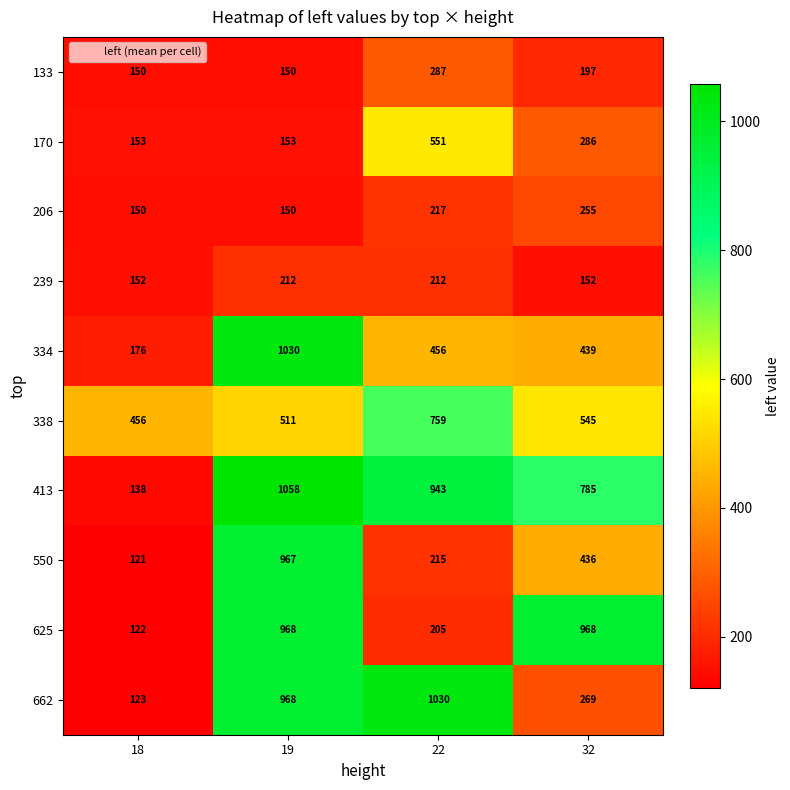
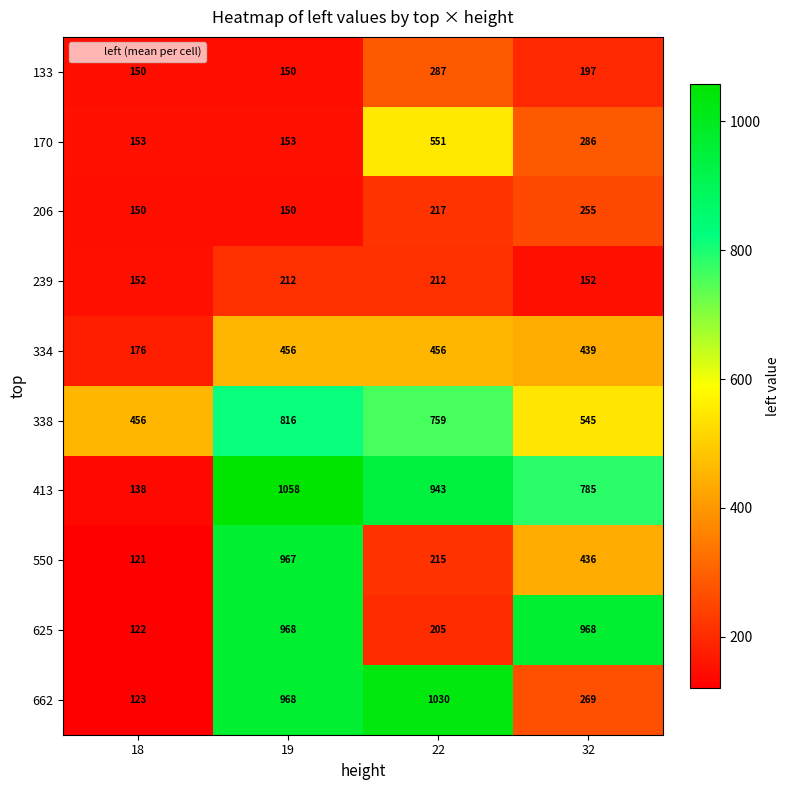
  {
    "133": {
      "18": 150,
      "19": 150,
      "22": 287,
      "32": 197
    },
    "170": {
      "18": 153,
      "19": 153,
      "22": 551,
      "32": 286
    },
    "206": {
      "18": 150,
      "19": 150,
      "22": 217,
      "32": 255
    },
    "239": {
      "18": 152,
      "19": 212,
      "22": 212,
      "32": 152
    },
    "334": {
      "18": 176,
-     "19": 1030,
+     "19": 456,
      "22": 456,
      "32": 439
    },
    "338": {
      "18": 456,
-     "19": 511,
+     "19": 816,
      "22": 759,
      "32": 545
    },
    "413": {
      "18": 138,
      "19": 1058,
      "22": 943,
      "32": 785
    },
    "550": {
      "18": 121,
      "19": 967,
      "22": 215,
      "32": 436
    },
    "625": {
      "18": 122,
      "19": 968,
      "22": 205,
      "32": 968
    },
    "662": {
      "18": 123,
      "19": 968,
      "22": 1030,
      "32": 269
    }
  }
